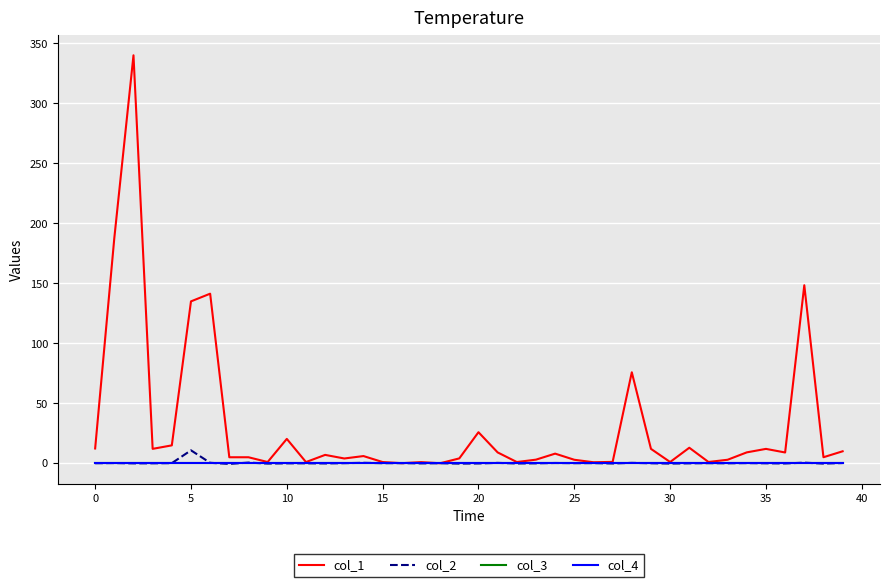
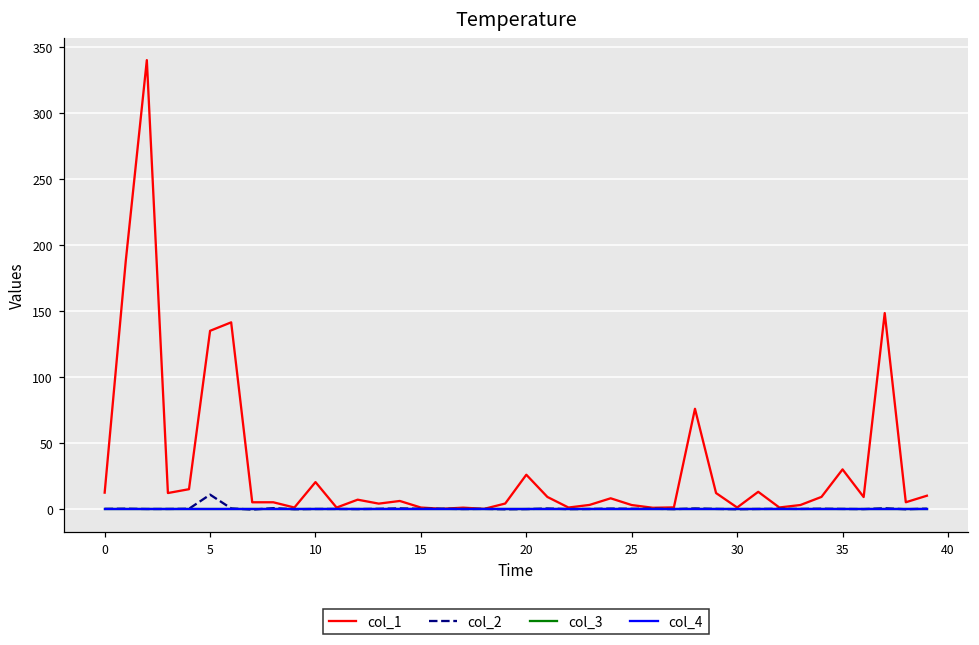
  {
    "col_1": {
      "0": 12,
      "5": 135,
      "10": 20,
      "20": 26,
      "25": 3,
-     "35": 12
+     "35": 30
    },
    "col_2": {
      "5": 11
    },
    "col_4": {
      "5": 0
    }
  }
